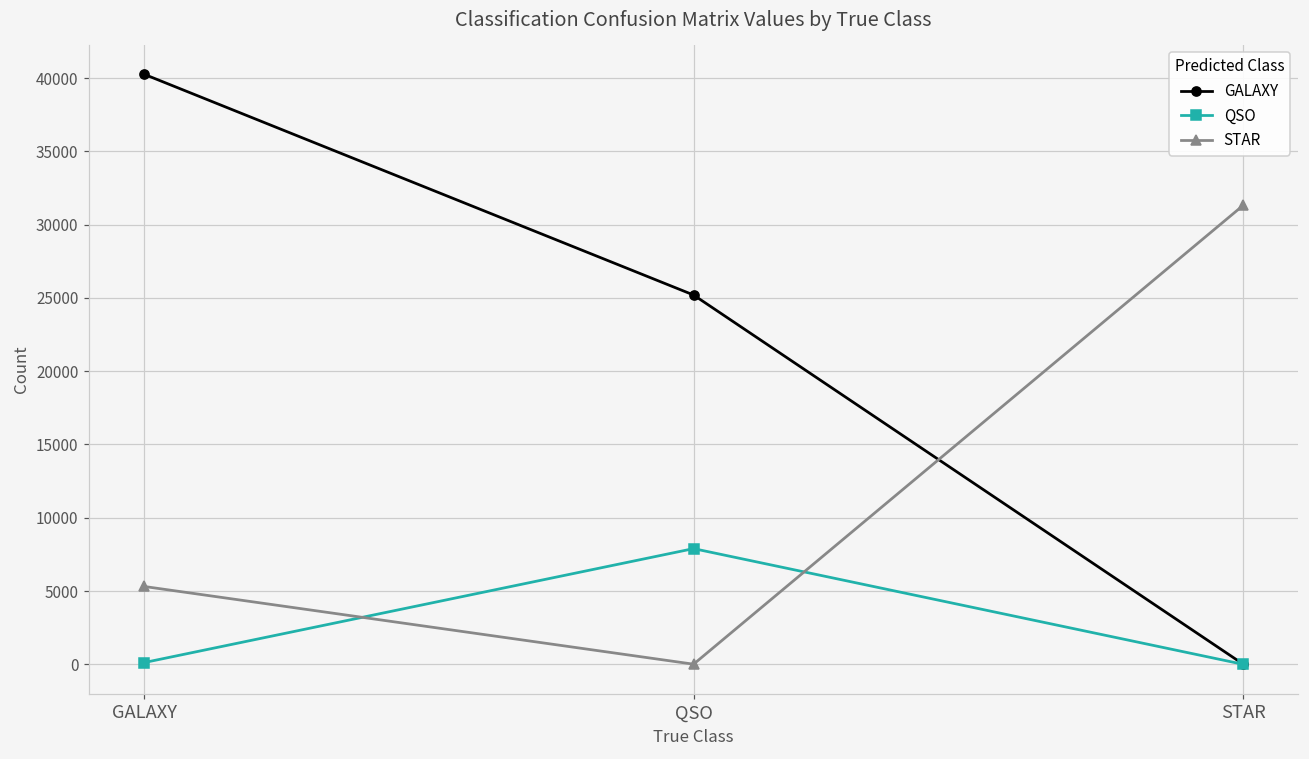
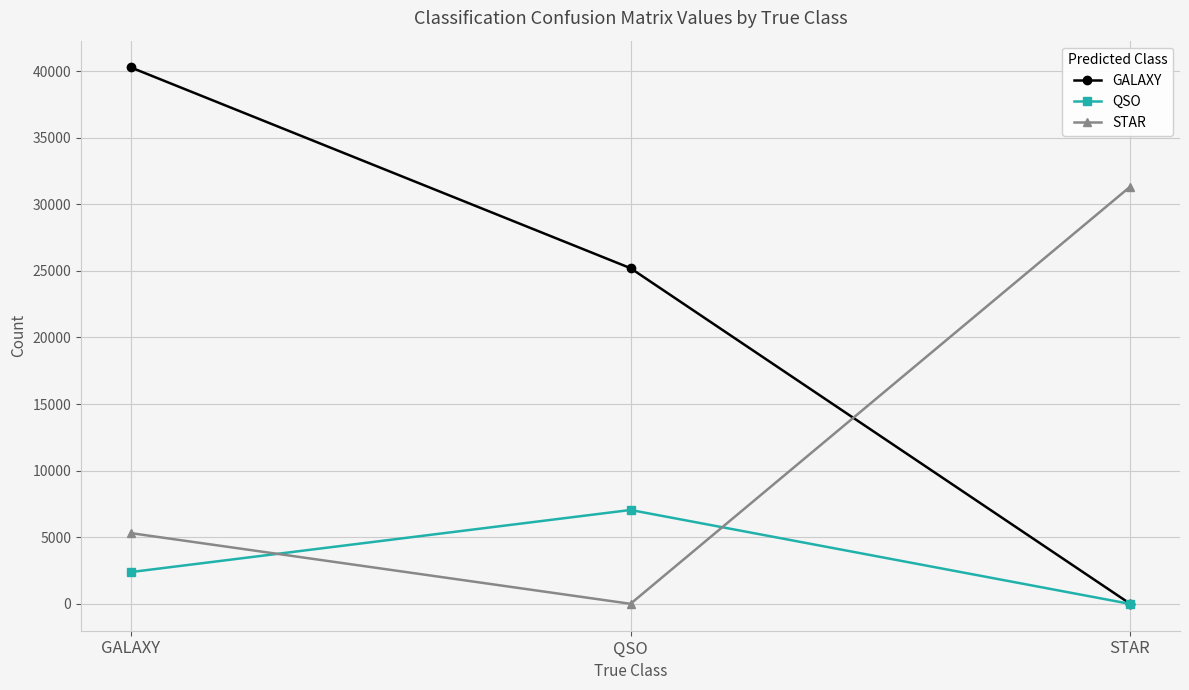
  {
    "GALAXY": {
      "GALAXY": 40300,
      "QSO": 25200
    },
    "QSO": {
-     "GALAXY": 100,
-     "QSO": 7900
+     "GALAXY": 2400,
+     "QSO": 7100
    },
    "STAR": {
      "GALAXY": 5300,
      "QSO": 0,
      "STAR": 31300
    }
  }
